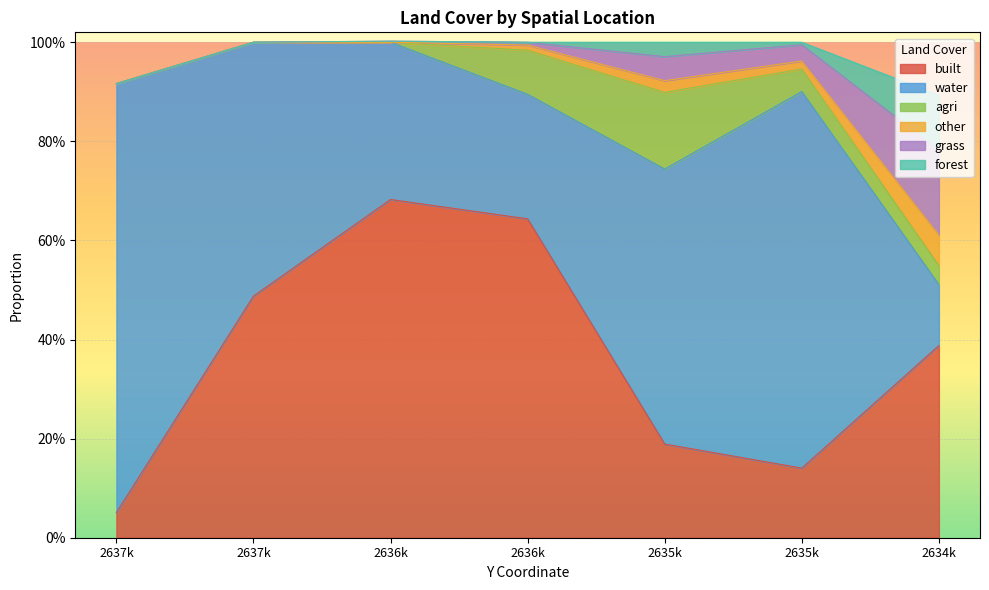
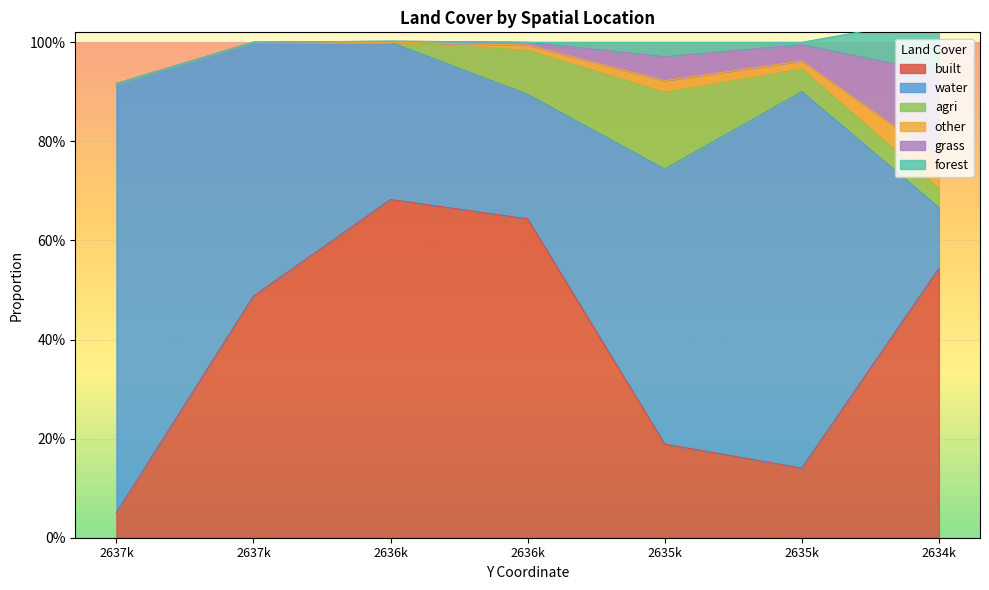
  {
    "built": {
-     "2634k": "39%"
+     "2634k": "54%"
    },
    "water": {
      "2634k": "12%"
    },
    "agri": {
      "2634k": "4%"
    }
  }
